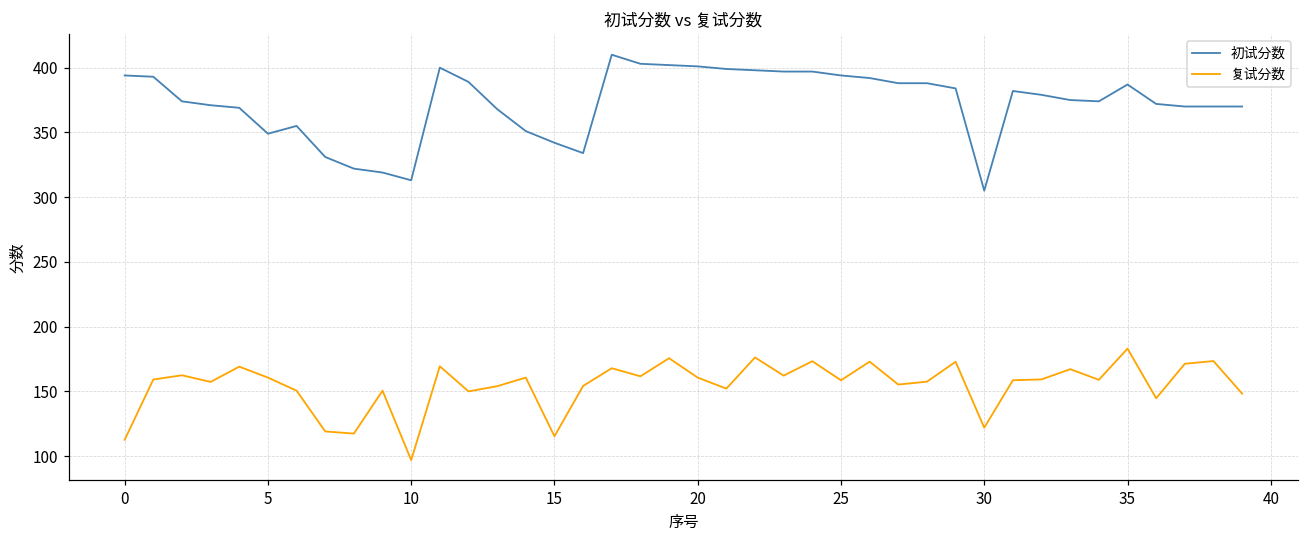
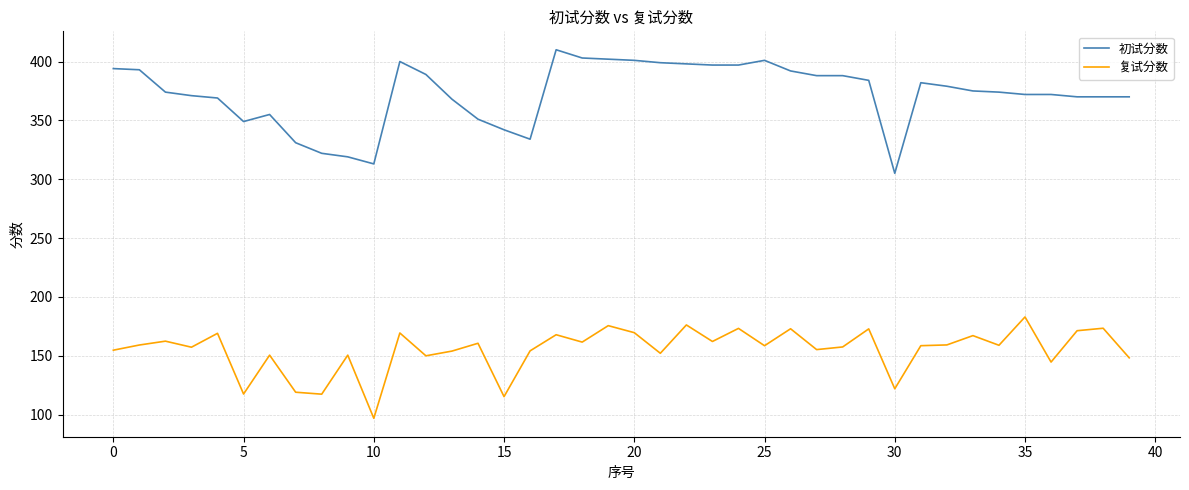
  {
    "初试分数": {
      "0": 394,
      "5": 349,
      "10": 313,
      "15": 342,
      "20": 401,
-     "25": 394,
+     "25": 401,
      "30": 305,
-     "35": 387
+     "35": 372
    },
    "复试分数": {
-     "0": 113,
-     "5": 161,
+     "0": 155,
+     "5": 117,
      "10": 97,
      "15": 115,
-     "20": 161,
+     "20": 170,
      "25": 159,
      "30": 122,
      "35": 183
    }
  }
